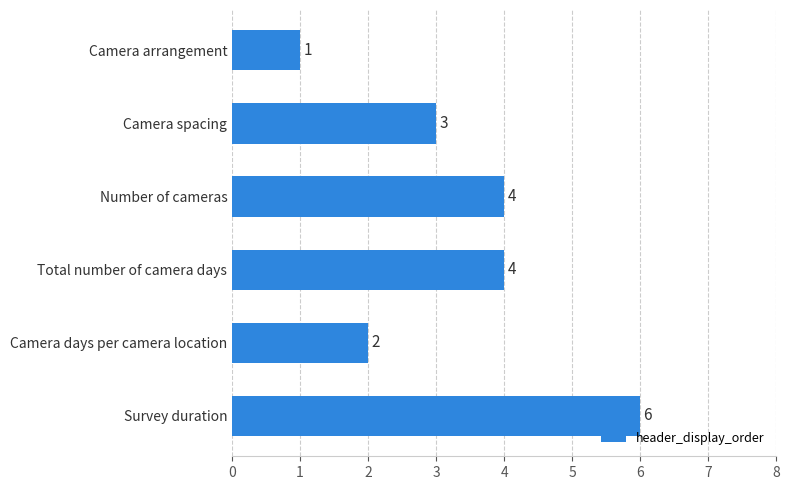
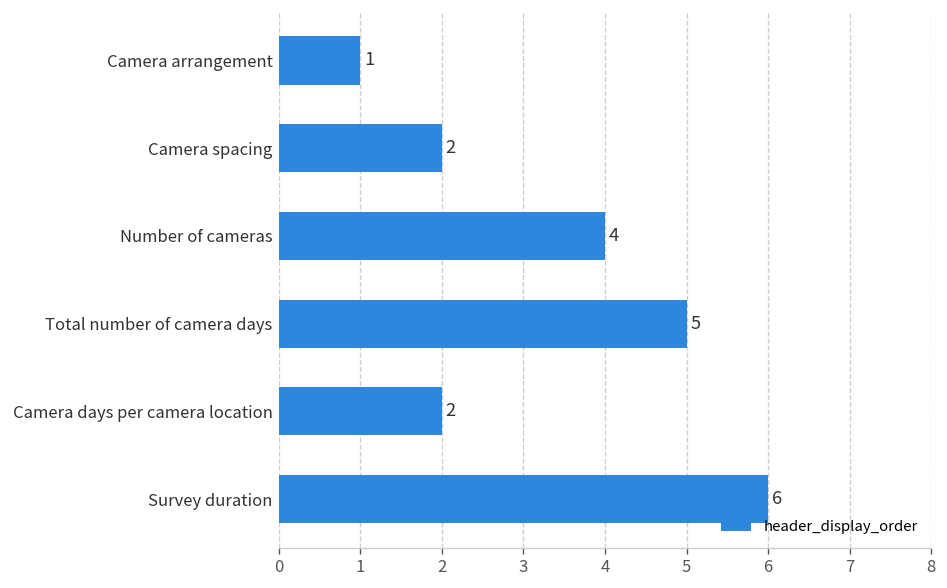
  {
    "Camera arrangement": 1,
-   "Camera spacing": 3,
+   "Camera spacing": 2,
    "Number of cameras": 4,
-   "Total number of camera days": 4,
+   "Total number of camera days": 5,
    "Camera days per camera location": 2,
    "Survey duration": 6
  }
